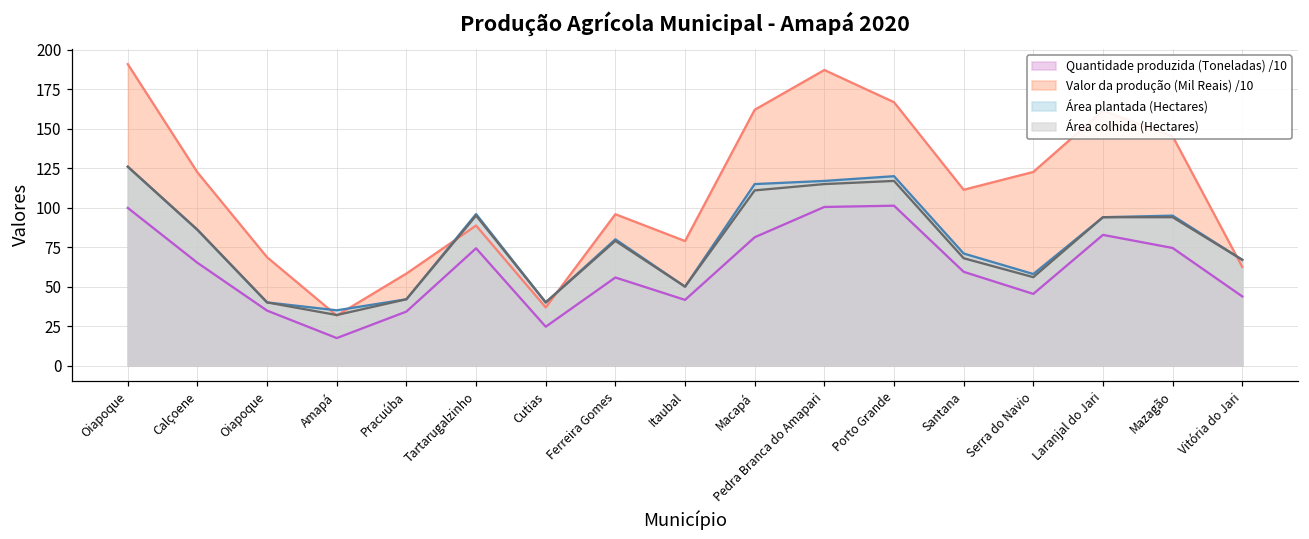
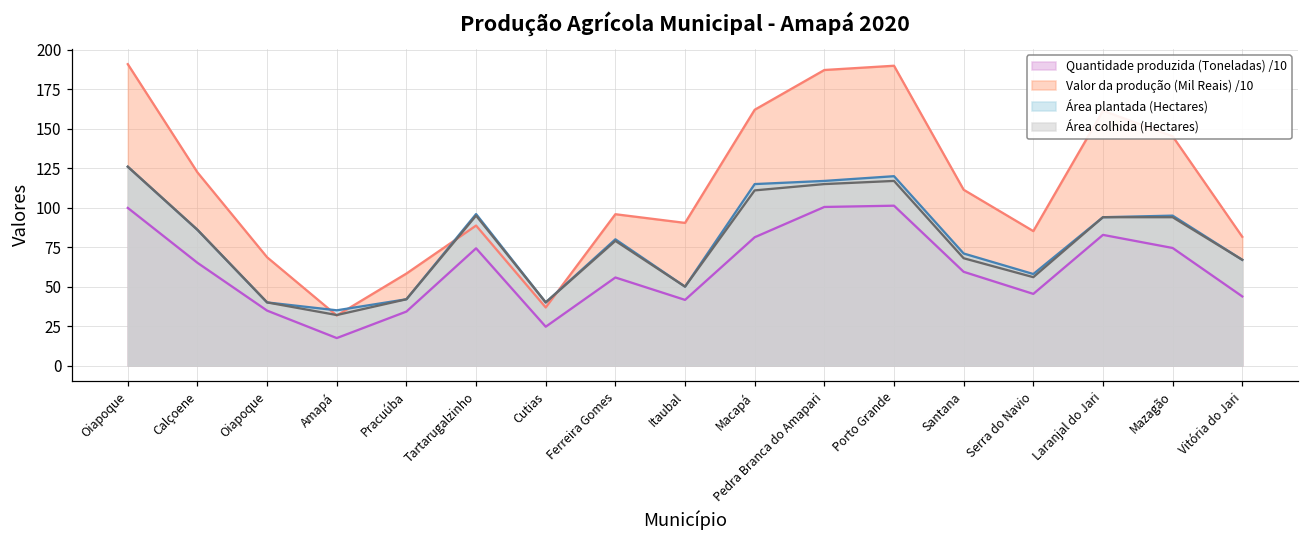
  {
    "Valor da produção (Mil Reais) /10": {
      "Calçoene": 122,
      "Pracuúba": 58,
      "Tartarugalzinho": 89,
      "Cutias": 37,
      "Ferreira Gomes": 96,
-     "Itaubal": 79,
+     "Itaubal": 90,
      "Macapá": 162,
      "Pedra Branca do Amapari": 187,
-     "Porto Grande": 167,
+     "Porto Grande": 190,
      "Santana": 111,
-     "Serra do Navio": 123,
+     "Serra do Navio": 85,
      "Mazagão": 145,
-     "Vitória do Jari": 63
+     "Vitória do Jari": 82
    }
  }
